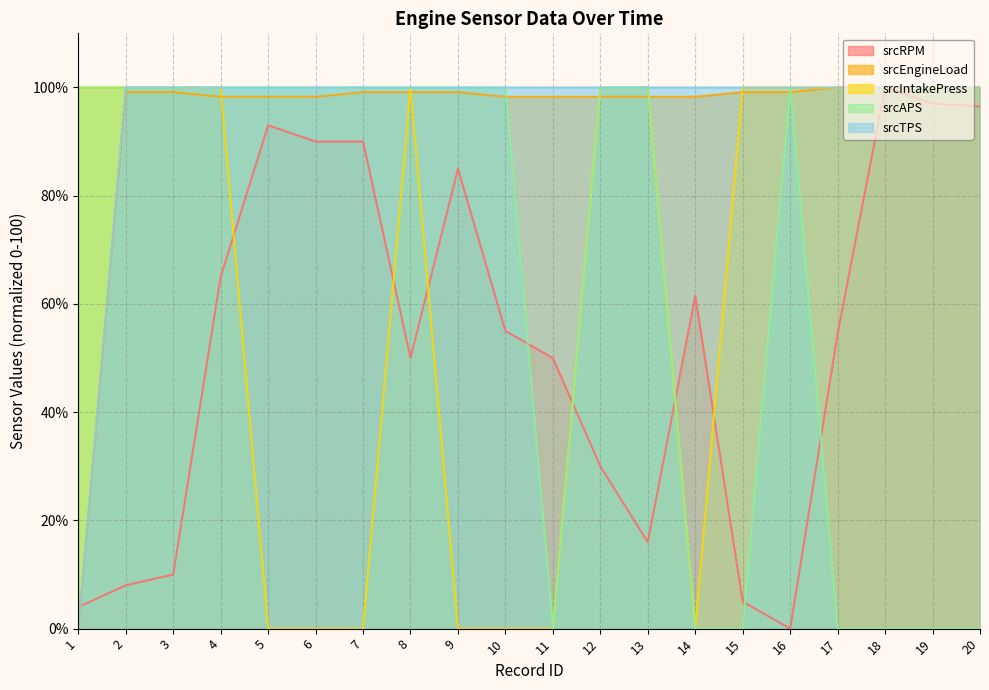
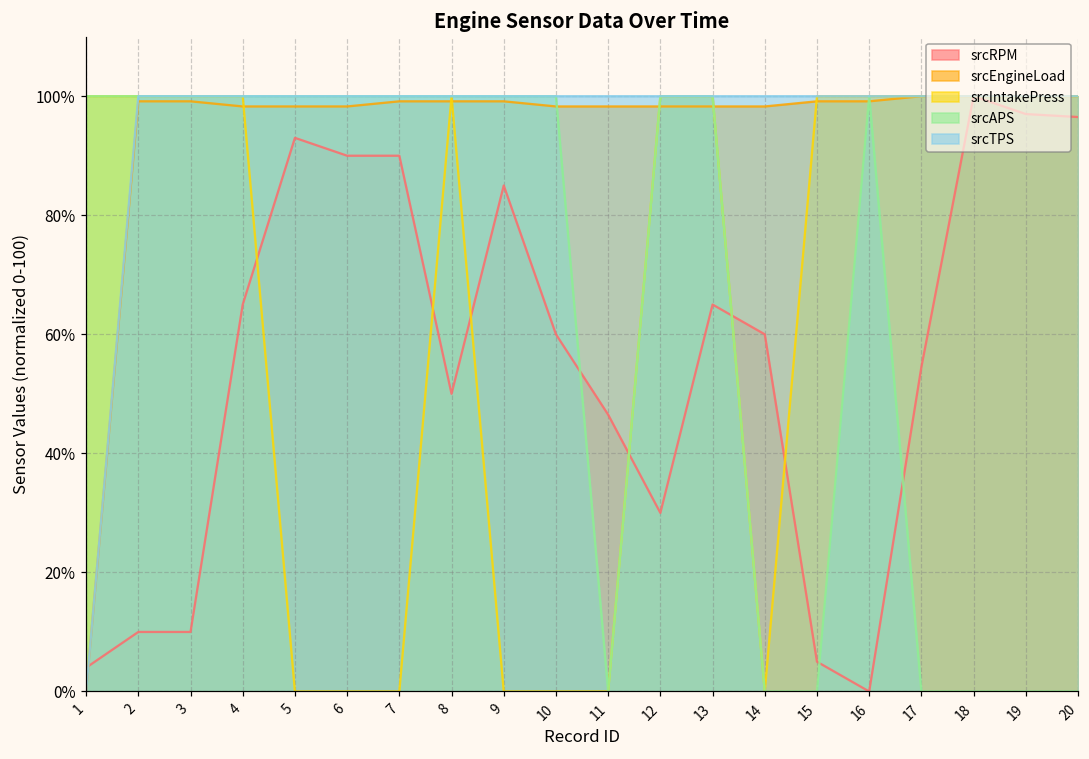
  {
    "srcRPM": {
      "1": "4%",
-     "2": "8%",
+     "2": "10%",
      "3": "10%",
      "4": "65%",
      "5": "93%",
      "6": "90%",
      "7": "90%",
      "8": "50%",
      "9": "85%",
-     "10": "55%",
-     "11": "50%",
+     "10": "60%",
+     "11": "46%",
      "12": "30%",
-     "13": "16%",
-     "14": "61%",
+     "13": "65%",
+     "14": "60%",
      "15": "5%",
      "16": "0%",
      "17": "54%",
      "20": "96%"
    },
    "srcAPS": {
      "15": "0%",
      "17": "0%",
      "18": "0%",
      "19": "0%",
      "20": "0%"
    },
    "srcTPS": {
      "11": "100%",
      "14": "100%"
    }
  }
